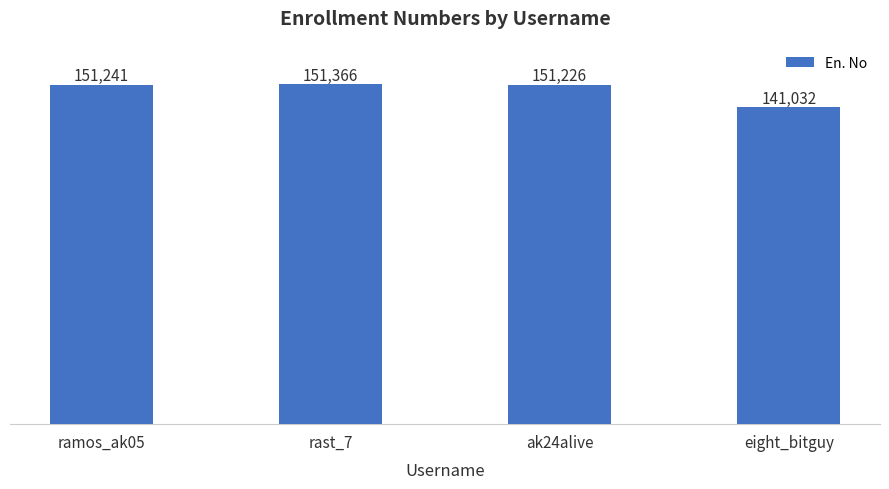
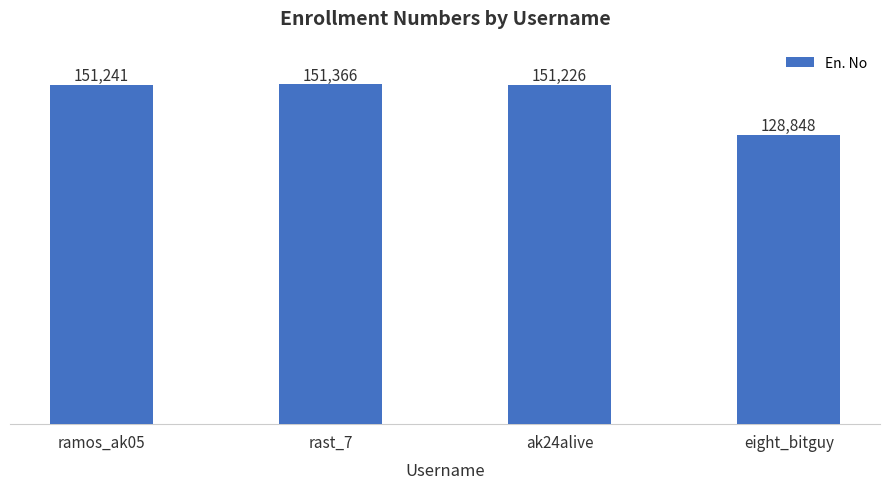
  {
    "ramos_ak05": "151,241",
    "rast_7": "151,366",
    "ak24alive": "151,226",
-   "eight_bitguy": "141,032"
+   "eight_bitguy": "128,848"
  }
